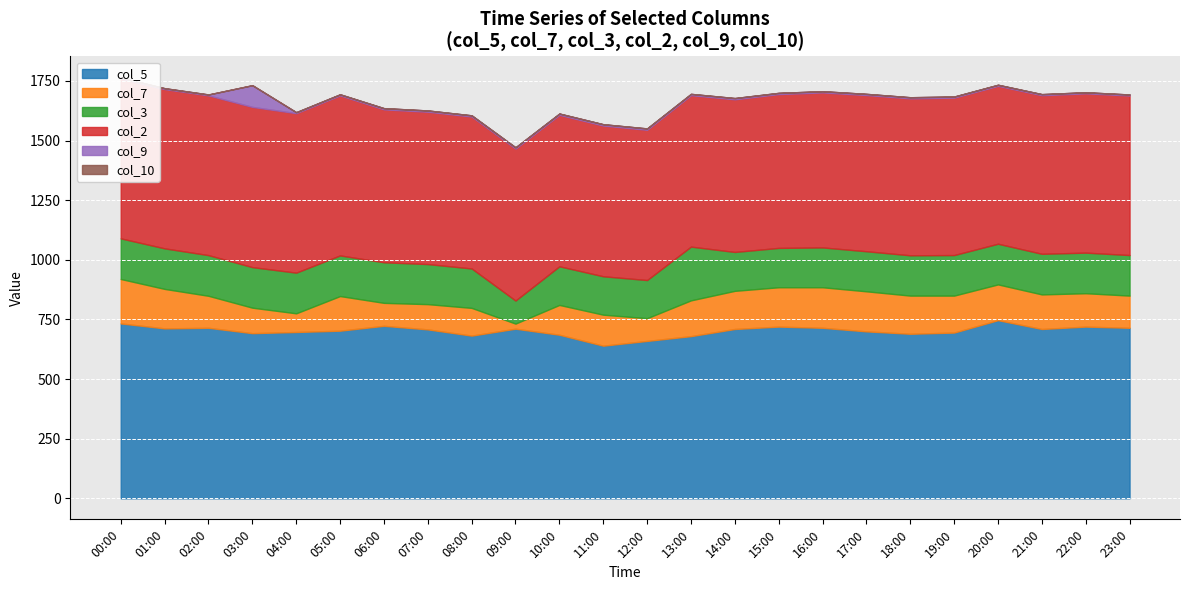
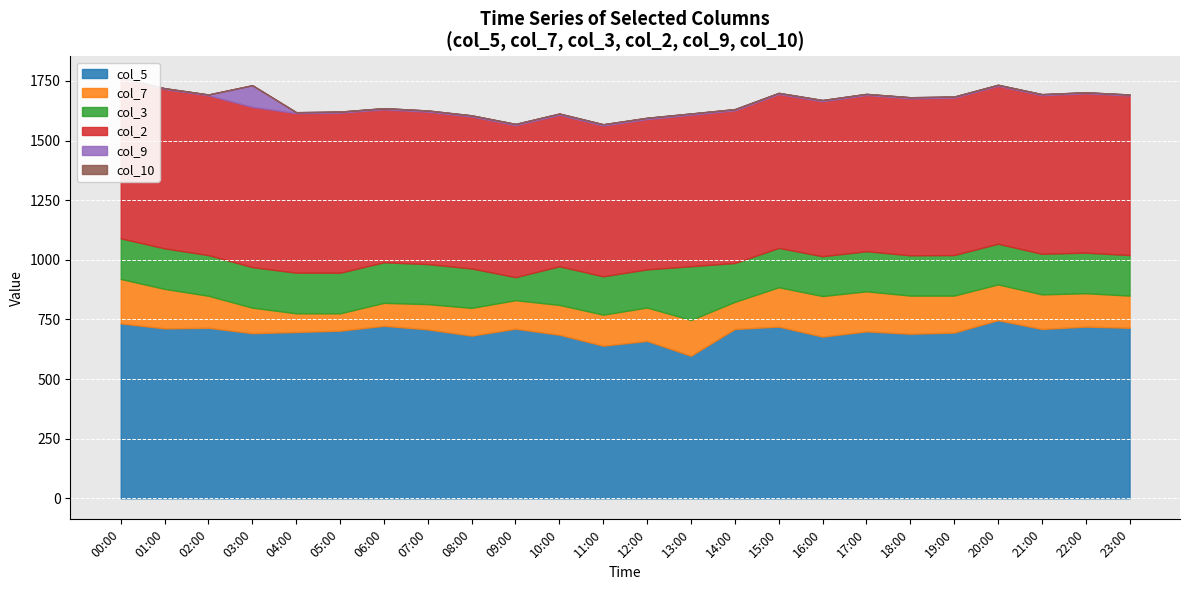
  {
    "col_5": {
      "00:00": 730,
      "01:00": 710,
      "02:00": 720,
      "03:00": 690,
      "04:00": 700,
      "05:00": 700,
      "06:00": 720,
      "07:00": 710,
      "08:00": 680,
      "09:00": 710,
      "10:00": 690,
      "11:00": 640,
      "12:00": 660,
-     "13:00": 680,
+     "13:00": 600,
      "14:00": 710,
      "15:00": 720,
-     "16:00": 720,
+     "16:00": 680,
      "17:00": 700,
      "18:00": 690,
      "19:00": 700,
      "20:00": 750,
      "21:00": 710,
      "22:00": 720,
      "23:00": 720
    },
    "col_7": {
      "00:00": 190,
      "01:00": 170,
      "02:00": 130,
      "03:00": 110,
      "04:00": 80,
-     "05:00": 150,
+     "05:00": 70,
      "06:00": 100,
      "07:00": 110,
      "08:00": 120,
-     "09:00": 20,
+     "09:00": 120,
      "10:00": 130,
      "11:00": 130,
-     "12:00": 100,
+     "12:00": 140,
      "13:00": 150,
-     "14:00": 160,
+     "14:00": 110,
      "15:00": 170,
      "16:00": 170,
      "17:00": 170,
      "18:00": 160,
      "19:00": 160,
      "20:00": 150,
      "21:00": 150,
      "22:00": 140,
      "23:00": 140
    },
    "col_3": {
      "00:00": 170,
      "01:00": 170,
      "02:00": 170,
      "03:00": 170,
      "04:00": 170,
      "05:00": 170,
      "06:00": 170,
      "07:00": 170,
      "08:00": 170,
      "09:00": 100,
      "10:00": 160,
      "11:00": 160,
      "12:00": 160,
      "13:00": 230,
      "14:00": 160,
      "15:00": 170,
      "16:00": 170,
      "17:00": 170,
      "18:00": 170,
      "19:00": 170,
      "20:00": 170,
      "21:00": 170,
      "22:00": 170,
      "23:00": 170
    },
    "col_2": {
      "03:00": 670
    }
  }
